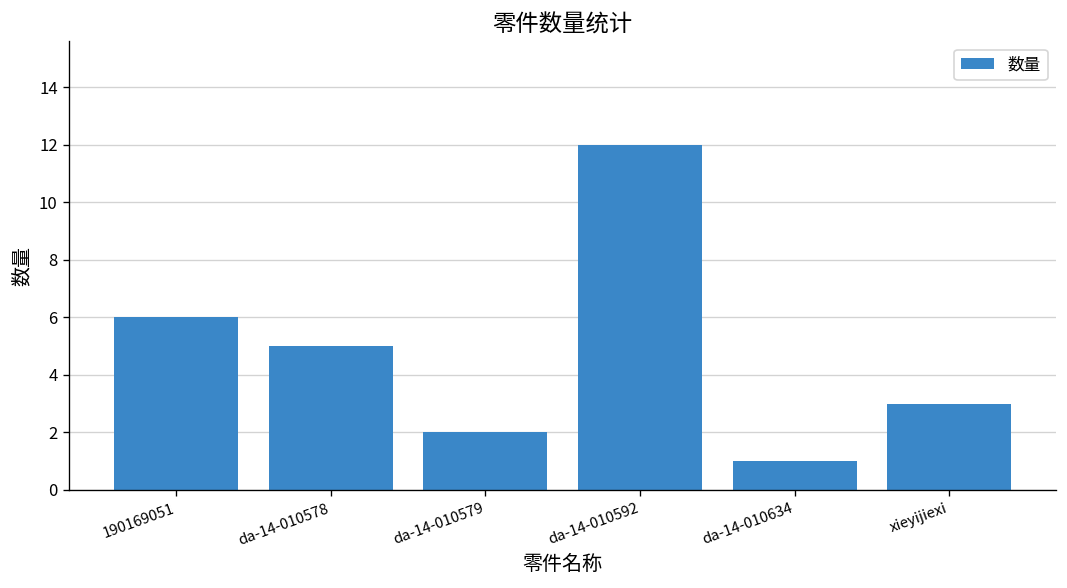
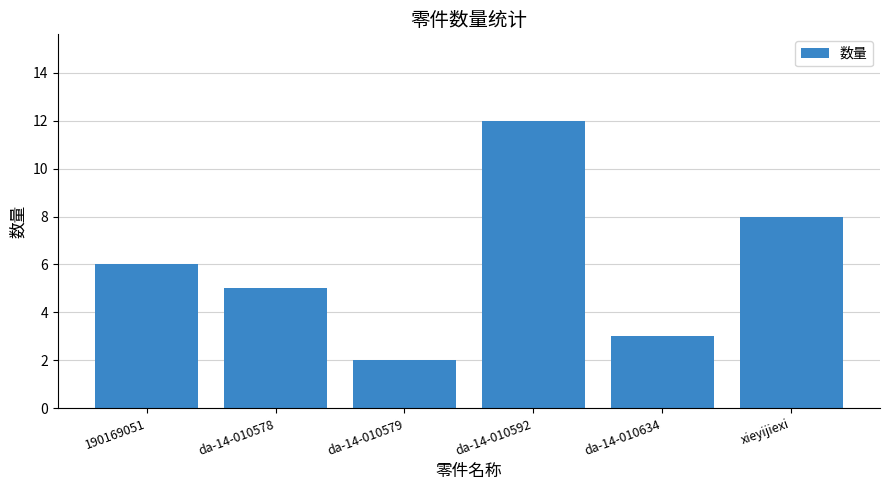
  {
    "190169051": 6,
    "da-14-010578": 5,
    "da-14-010579": 2,
    "da-14-010592": 12,
-   "da-14-010634": 1,
-   "xieyijiexi": 3
+   "da-14-010634": 3,
+   "xieyijiexi": 8
  }
